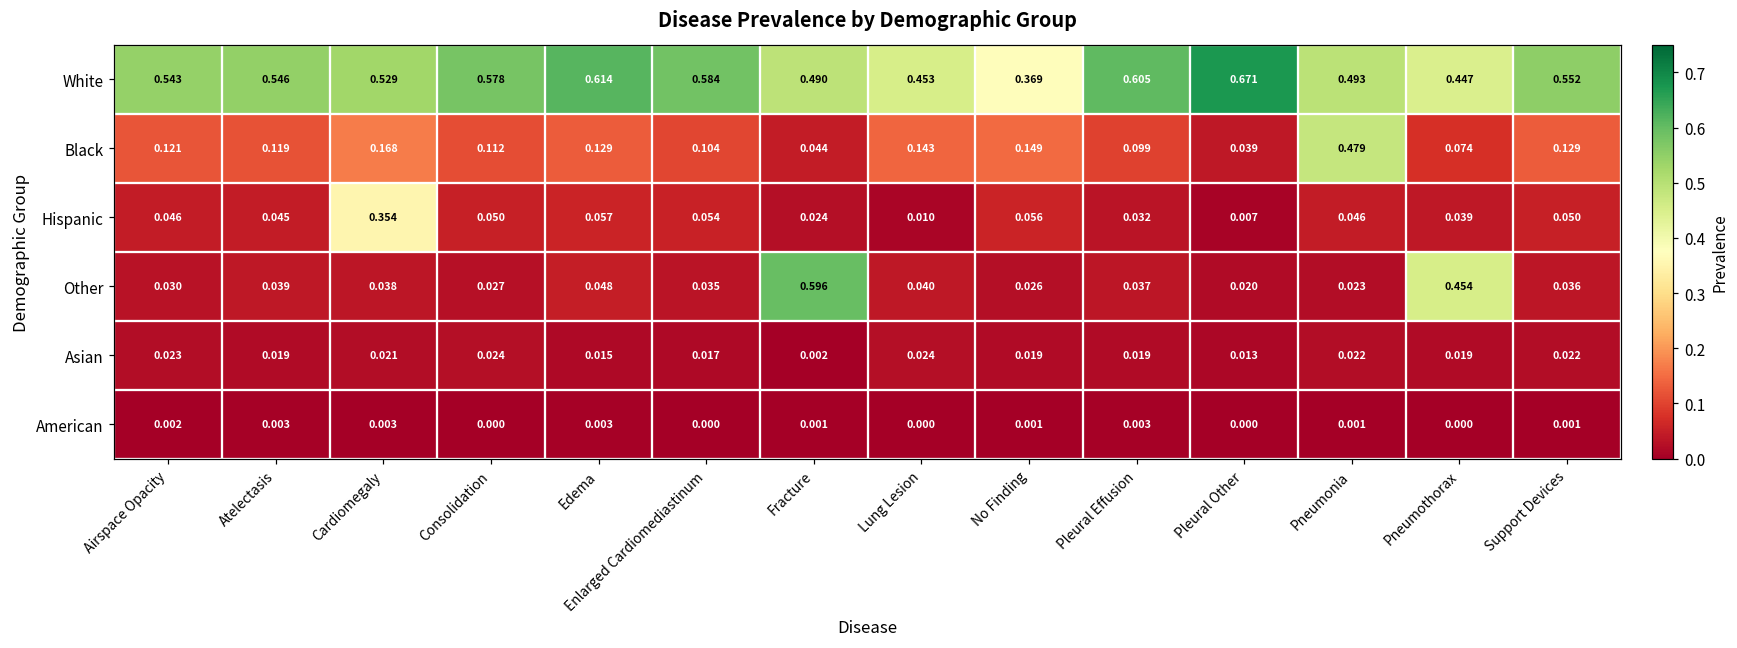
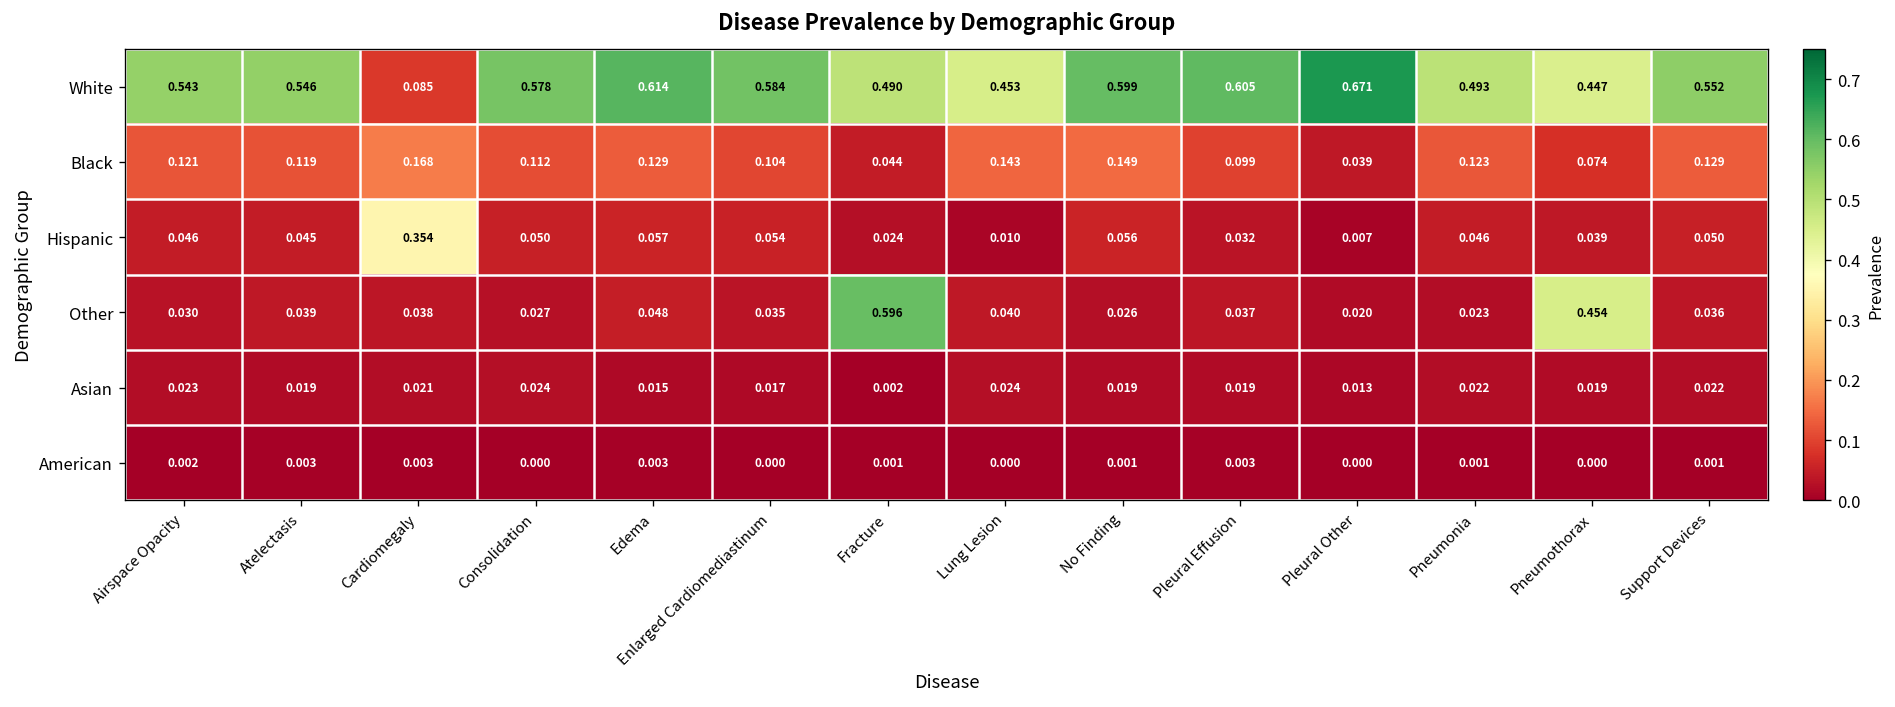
  {
    "White": {
      "Airspace Opacity": 0.543,
      "Atelectasis": 0.546,
-     "Cardiomegaly": 0.529,
+     "Cardiomegaly": 0.085,
      "Consolidation": 0.578,
      "Edema": 0.614,
      "Enlarged Cardiomediastinum": 0.584,
      "Fracture": 0.490,
      "Lung Lesion": 0.453,
-     "No Finding": 0.369,
+     "No Finding": 0.599,
      "Pleural Effusion": 0.605,
      "Pleural Other": 0.671,
      "Pneumonia": 0.493,
      "Pneumothorax": 0.447,
      "Support Devices": 0.552
    },
    "Black": {
      "Airspace Opacity": 0.121,
      "Atelectasis": 0.119,
      "Cardiomegaly": 0.168,
      "Consolidation": 0.112,
      "Edema": 0.129,
      "Enlarged Cardiomediastinum": 0.104,
      "Fracture": 0.044,
      "Lung Lesion": 0.143,
      "No Finding": 0.149,
      "Pleural Effusion": 0.099,
      "Pleural Other": 0.039,
-     "Pneumonia": 0.479,
+     "Pneumonia": 0.123,
      "Pneumothorax": 0.074,
      "Support Devices": 0.129
    },
    "Hispanic": {
      "Airspace Opacity": 0.046,
      "Atelectasis": 0.045,
      "Cardiomegaly": 0.354,
      "Consolidation": 0.050,
      "Edema": 0.057,
      "Enlarged Cardiomediastinum": 0.054,
      "Fracture": 0.024,
      "Lung Lesion": 0.010,
      "No Finding": 0.056,
      "Pleural Effusion": 0.032,
      "Pleural Other": 0.007,
      "Pneumonia": 0.046,
      "Pneumothorax": 0.039,
      "Support Devices": 0.050
    },
    "Other": {
      "Airspace Opacity": 0.030,
      "Atelectasis": 0.039,
      "Cardiomegaly": 0.038,
      "Consolidation": 0.027,
      "Edema": 0.048,
      "Enlarged Cardiomediastinum": 0.035,
      "Fracture": 0.596,
      "Lung Lesion": 0.040,
      "No Finding": 0.026,
      "Pleural Effusion": 0.037,
      "Pleural Other": 0.020,
      "Pneumonia": 0.023,
      "Pneumothorax": 0.454,
      "Support Devices": 0.036
    },
    "Asian": {
      "Airspace Opacity": 0.023,
      "Atelectasis": 0.019,
      "Cardiomegaly": 0.021,
      "Consolidation": 0.024,
      "Edema": 0.015,
      "Enlarged Cardiomediastinum": 0.017,
      "Fracture": 0.002,
      "Lung Lesion": 0.024,
      "No Finding": 0.019,
      "Pleural Effusion": 0.019,
      "Pleural Other": 0.013,
      "Pneumonia": 0.022,
      "Pneumothorax": 0.019,
      "Support Devices": 0.022
    },
    "American": {
      "Airspace Opacity": 0.002,
      "Atelectasis": 0.003,
      "Cardiomegaly": 0.003,
      "Consolidation": 0.000,
      "Edema": 0.003,
      "Enlarged Cardiomediastinum": 0.000,
      "Fracture": 0.001,
      "Lung Lesion": 0.000,
      "No Finding": 0.001,
      "Pleural Effusion": 0.003,
      "Pleural Other": 0.000,
      "Pneumonia": 0.001,
      "Pneumothorax": 0.000,
      "Support Devices": 0.001
    }
  }
